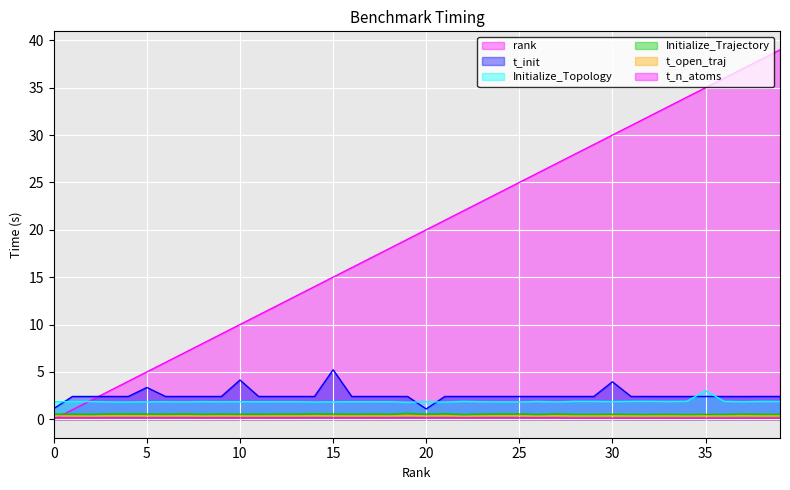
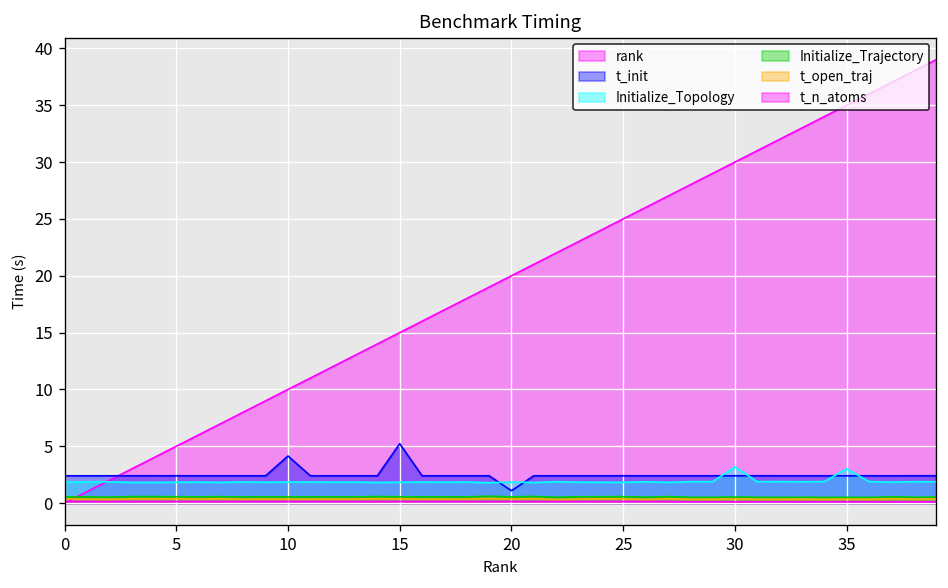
  {
    "t_init": {
-     "0": 1,
-     "5": 3,
+     "0": 2,
+     "5": 2,
      "10": 4,
      "15": 5,
      "20": 1,
      "25": 2,
-     "30": 4,
+     "30": 2,
      "35": 2
    },
    "Initialize_Topology": {
      "0": 2,
      "5": 2,
      "10": 2,
      "15": 2,
      "20": 2,
      "25": 2,
-     "30": 2,
+     "30": 3,
      "35": 3
    }
  }
